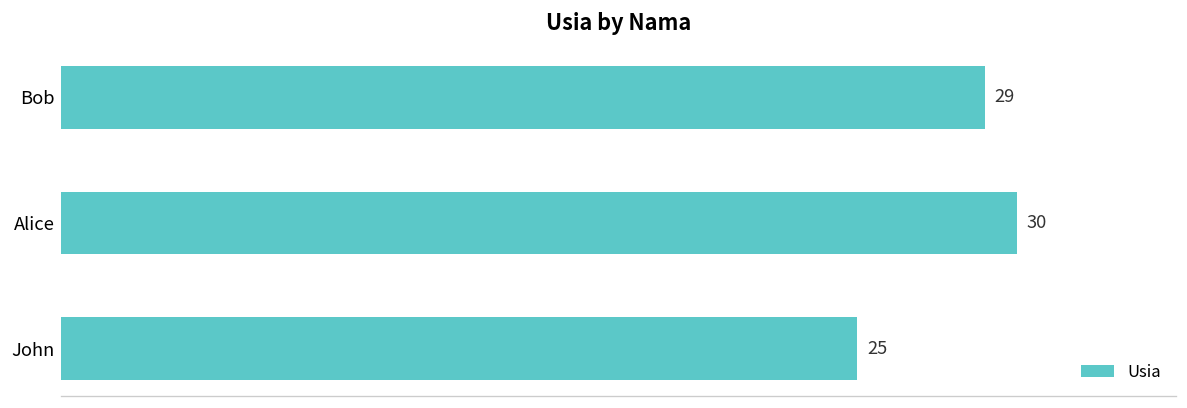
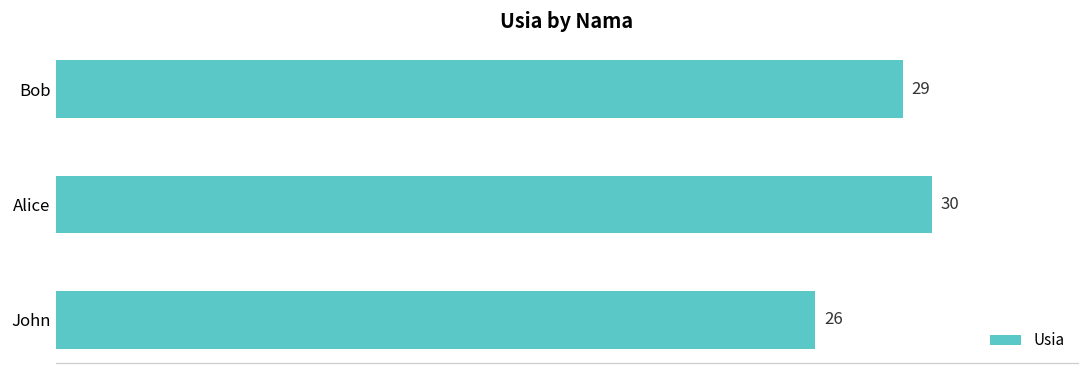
  {
    "Bob": 29,
    "Alice": 30,
-   "John": 25
+   "John": 26
  }
